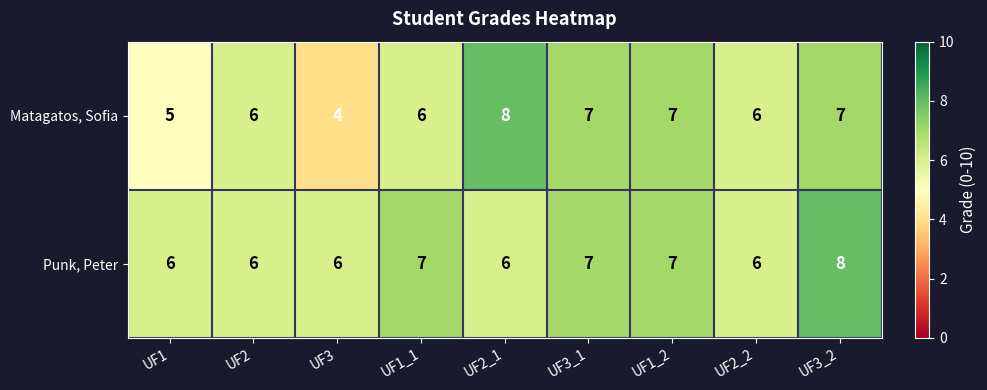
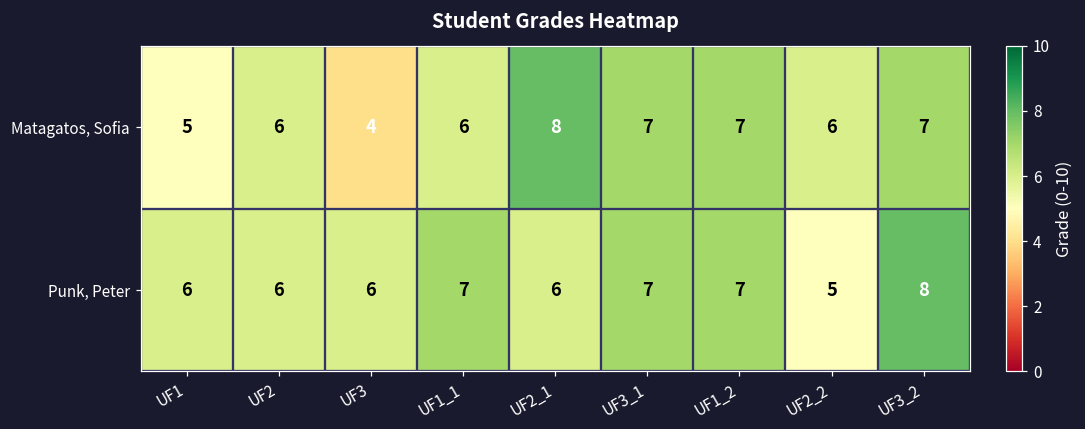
  {
    "Matagatos, Sofia": {
      "UF1": 5,
      "UF2": 6,
      "UF3": 4,
      "UF1_1": 6,
      "UF2_1": 8,
      "UF3_1": 7,
      "UF1_2": 7,
      "UF2_2": 6,
      "UF3_2": 7
    },
    "Punk, Peter": {
      "UF1": 6,
      "UF2": 6,
      "UF3": 6,
      "UF1_1": 7,
      "UF2_1": 6,
      "UF3_1": 7,
      "UF1_2": 7,
-     "UF2_2": 6,
+     "UF2_2": 5,
      "UF3_2": 8
    }
  }
